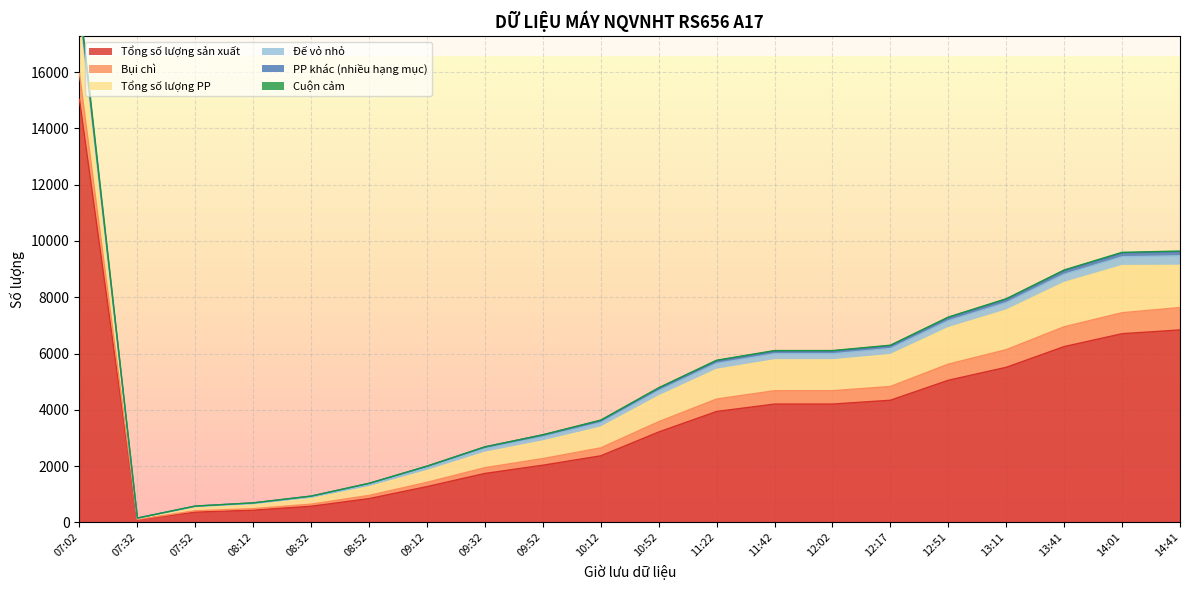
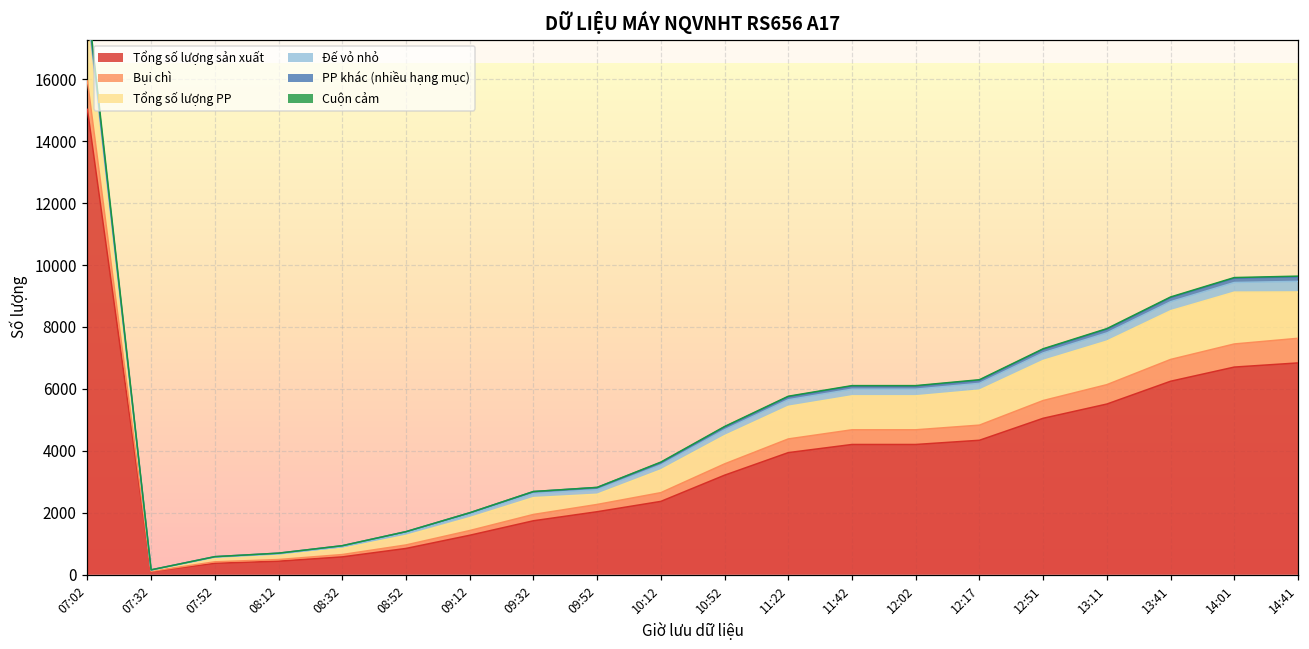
  {
    "Tổng số lượng sản xuất": {
      "07:02": 15000,
      "08:52": 800,
      "09:12": 1300,
      "09:32": 1700,
      "09:52": 2000,
      "10:12": 2400,
      "10:52": 3200,
      "11:22": 3900,
      "11:42": 4200,
      "12:02": 4200,
      "12:17": 4300,
      "12:51": 5100,
      "13:11": 5500,
      "13:41": 6200,
      "14:01": 6700,
      "14:41": 6800
    },
    "Bụi chì": {
      "07:02": 900,
      "08:52": 100,
      "09:12": 200,
      "09:32": 200,
      "09:52": 200,
      "10:12": 300,
      "10:52": 400,
      "11:22": 400,
      "11:42": 500,
      "12:02": 500,
      "12:17": 500,
      "12:51": 600,
      "13:11": 600,
      "13:41": 700,
      "14:01": 700,
      "14:41": 800
    },
    "Tổng số lượng PP": {
      "09:12": 400,
      "09:32": 500,
-     "09:52": 600,
+     "09:52": 300,
      "10:12": 700,
      "10:52": 900,
      "11:22": 1100,
      "11:42": 1100,
      "12:02": 1100,
      "12:17": 1100,
      "12:51": 1300,
      "13:11": 1400,
      "13:41": 1600,
      "14:01": 1700,
      "14:41": 1500
    },
    "Đế vỏ nhỏ": {
      "10:52": 200,
      "11:22": 200,
      "11:42": 200,
      "12:02": 200,
      "12:17": 200,
      "12:51": 200,
      "13:11": 300,
      "13:41": 300,
      "14:01": 300,
      "14:41": 300
    }
  }
